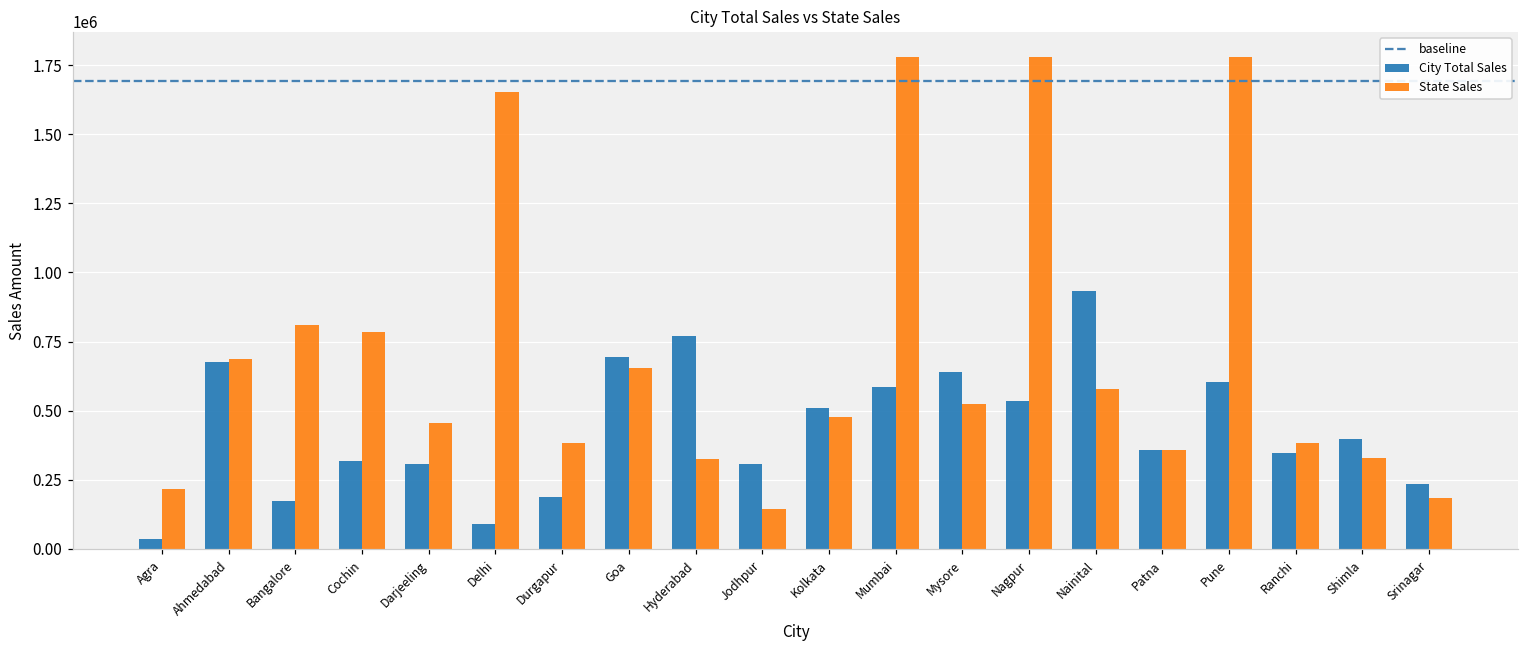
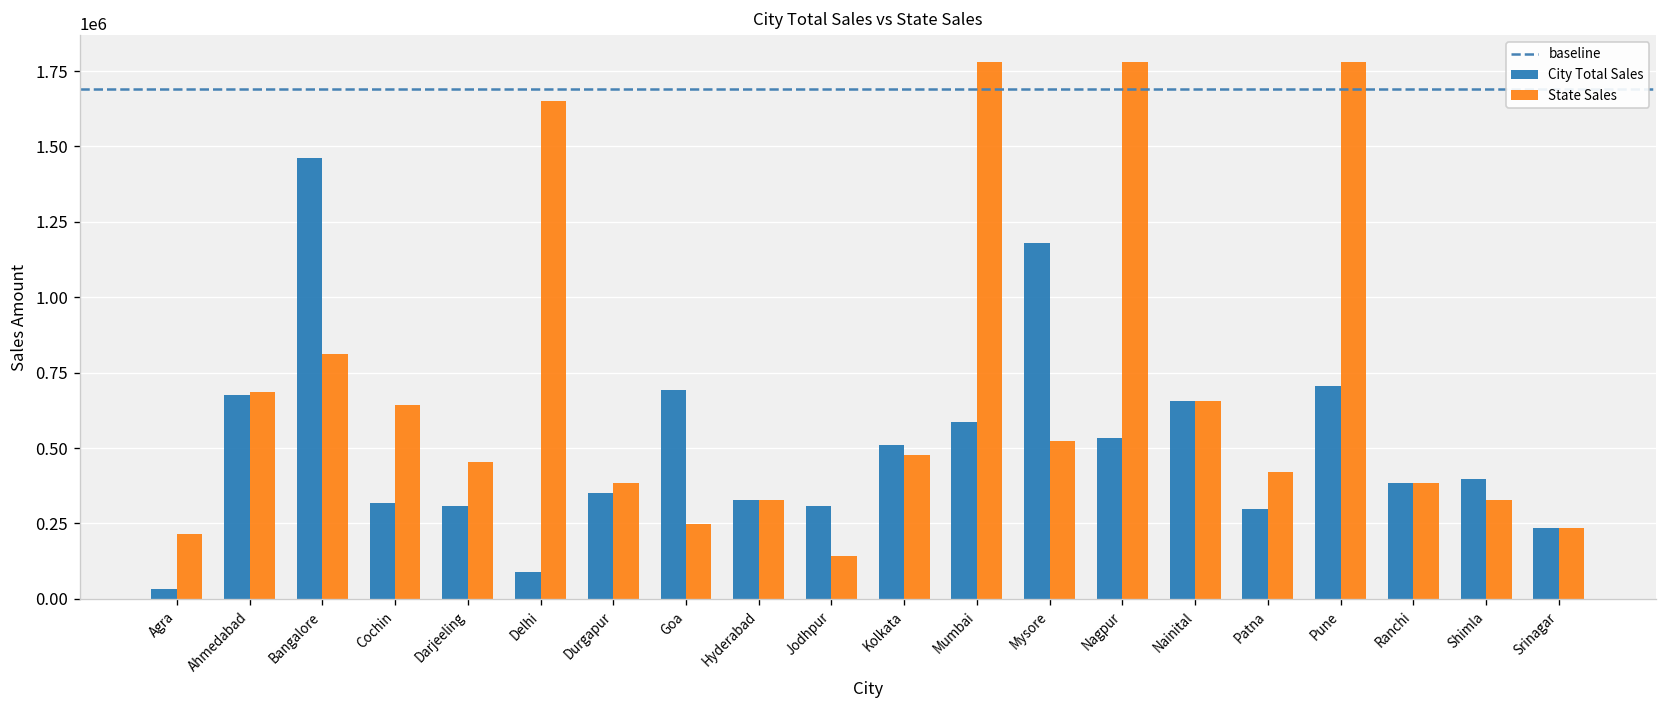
  {
    "City Total Sales": {
      "Agra": 30000,
      "Ahmedabad": 680000,
-     "Bangalore": 170000,
+     "Bangalore": 1460000,
      "Cochin": 320000,
      "Darjeeling": 310000,
      "Delhi": 90000,
-     "Durgapur": 190000,
+     "Durgapur": 350000,
      "Goa": 690000,
-     "Hyderabad": 770000,
+     "Hyderabad": 330000,
      "Jodhpur": 310000,
      "Kolkata": 510000,
      "Mumbai": 590000,
-     "Mysore": 640000,
+     "Mysore": 1180000,
      "Nagpur": 530000,
-     "Nainital": 930000,
-     "Patna": 360000,
-     "Pune": 600000,
-     "Ranchi": 350000,
+     "Nainital": 660000,
+     "Patna": 300000,
+     "Pune": 710000,
+     "Ranchi": 380000,
      "Shimla": 400000,
      "Srinagar": 230000
    },
    "State Sales": {
      "Agra": 220000,
      "Ahmedabad": 690000,
      "Bangalore": 810000,
-     "Cochin": 780000,
+     "Cochin": 640000,
      "Darjeeling": 450000,
      "Delhi": 1650000,
      "Durgapur": 380000,
-     "Goa": 650000,
+     "Goa": 250000,
      "Hyderabad": 330000,
      "Jodhpur": 140000,
      "Kolkata": 480000,
      "Mumbai": 1780000,
      "Mysore": 520000,
      "Nagpur": 1780000,
-     "Nainital": 580000,
-     "Patna": 360000,
+     "Nainital": 660000,
+     "Patna": 420000,
      "Pune": 1780000,
      "Ranchi": 380000,
      "Shimla": 330000,
-     "Srinagar": 180000
+     "Srinagar": 230000
    }
  }
